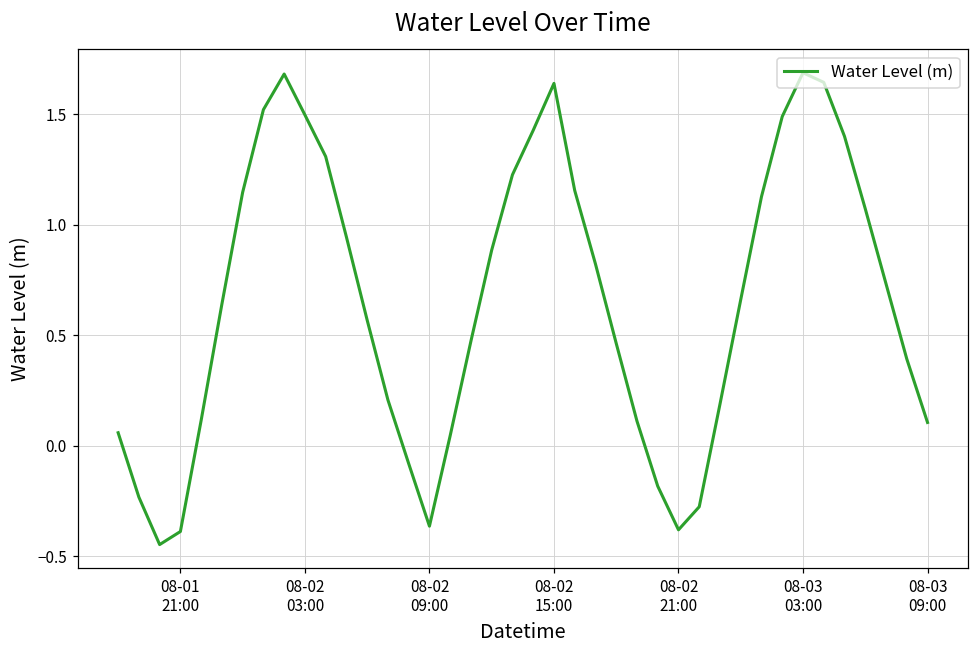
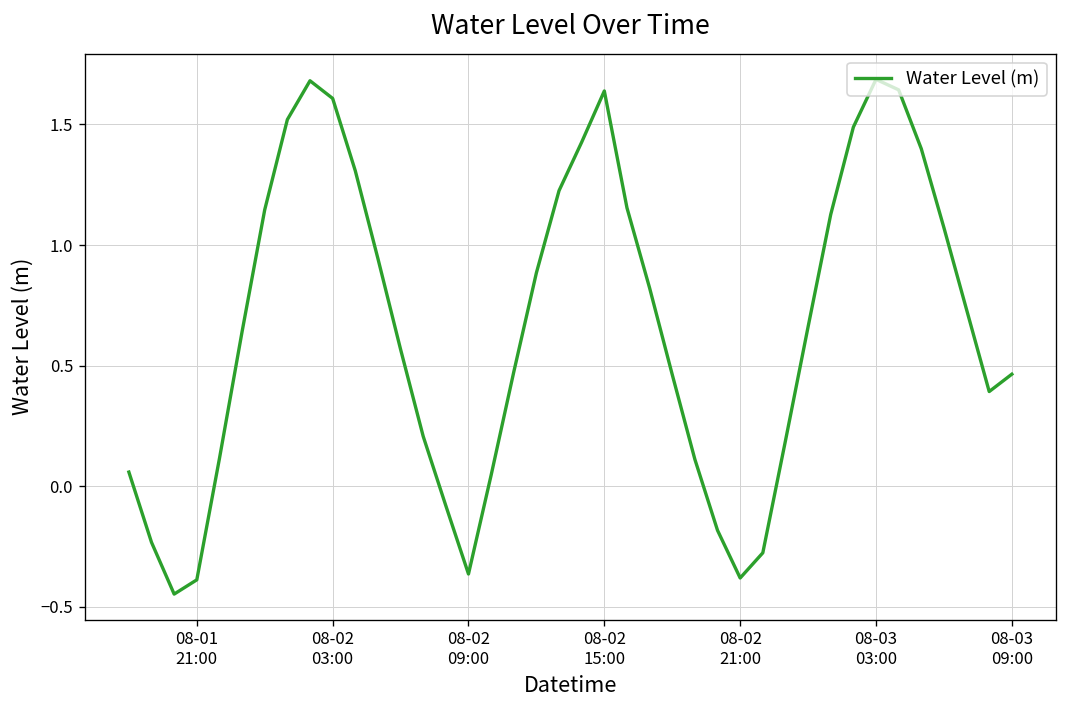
  {
    "08-01 21:00": -0.39,
-   "08-02 03:00": 1.50,
+   "08-02 03:00": 1.61,
    "08-02 09:00": -0.36,
    "08-02 15:00": 1.64,
    "08-02 21:00": -0.38,
-   "08-03 09:00": 0.11
+   "08-03 09:00": 0.46
  }
